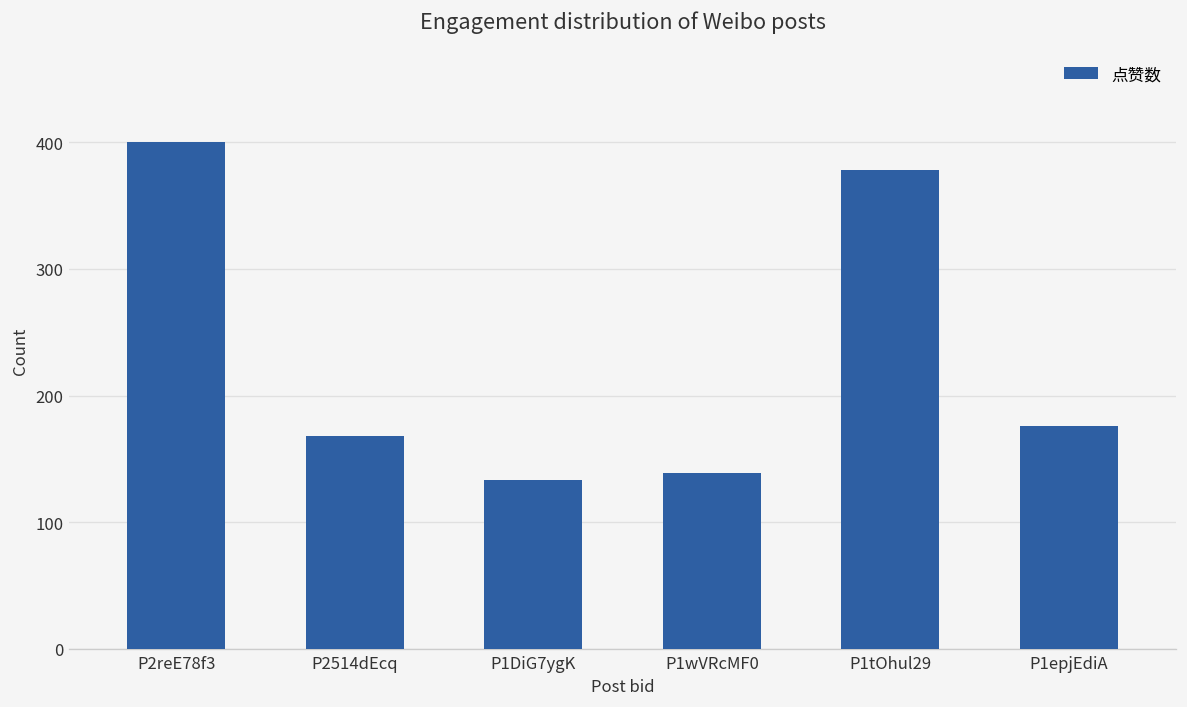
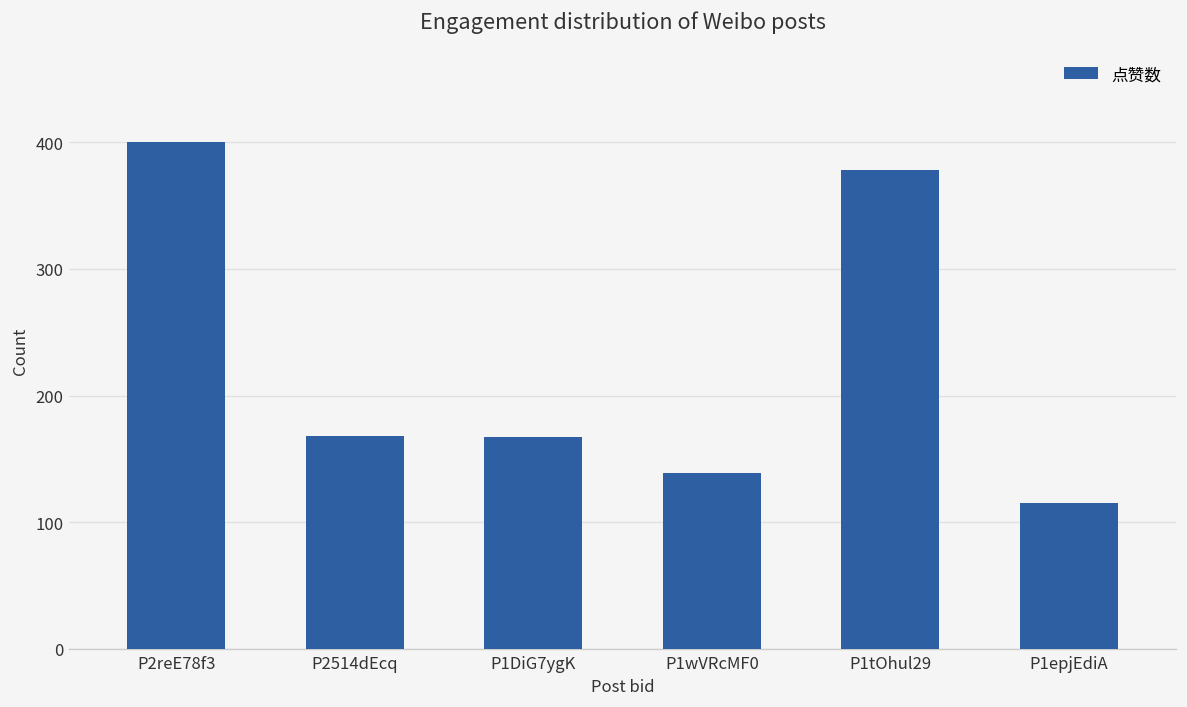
  {
    "P2reE78f3": 400,
    "P2514dEcq": 168,
-   "P1DiG7ygK": 133,
+   "P1DiG7ygK": 167,
    "P1wVRcMF0": 139,
    "P1tOhul29": 378,
-   "P1epjEdiA": 176
+   "P1epjEdiA": 115
  }
